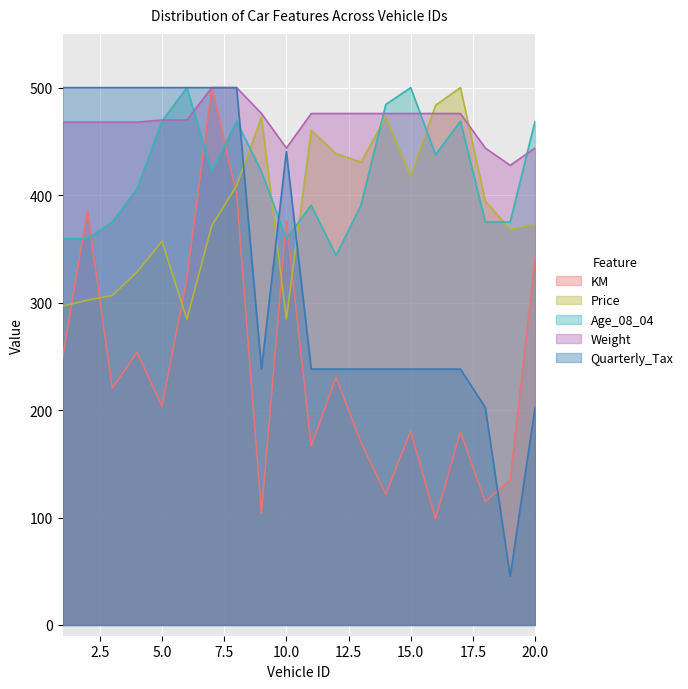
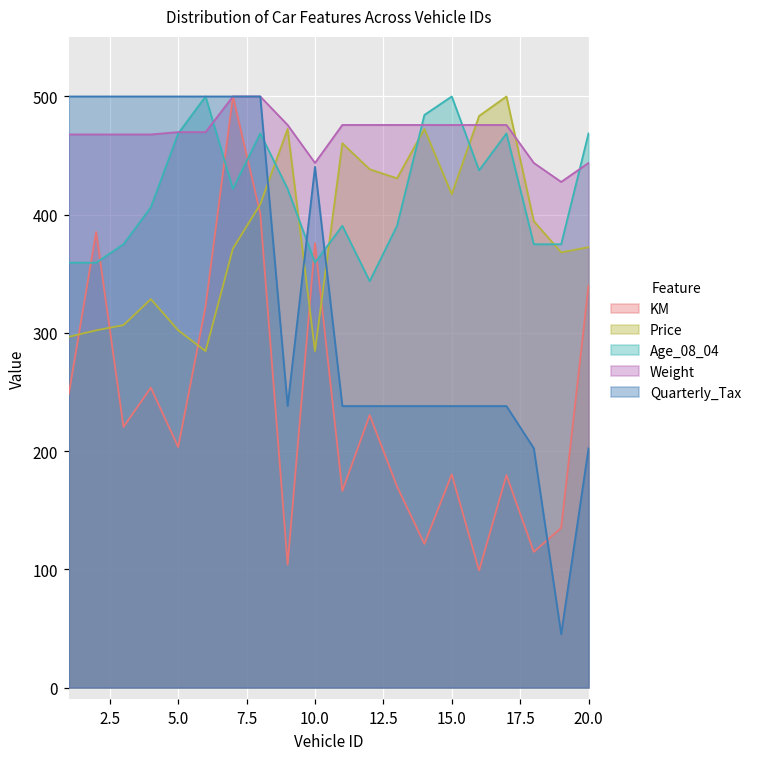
  {
    "Price": {
-     "5.0": 357,
+     "5.0": 302,
      "10.0": 285,
      "15.0": 417,
      "20.0": 373
    }
  }
